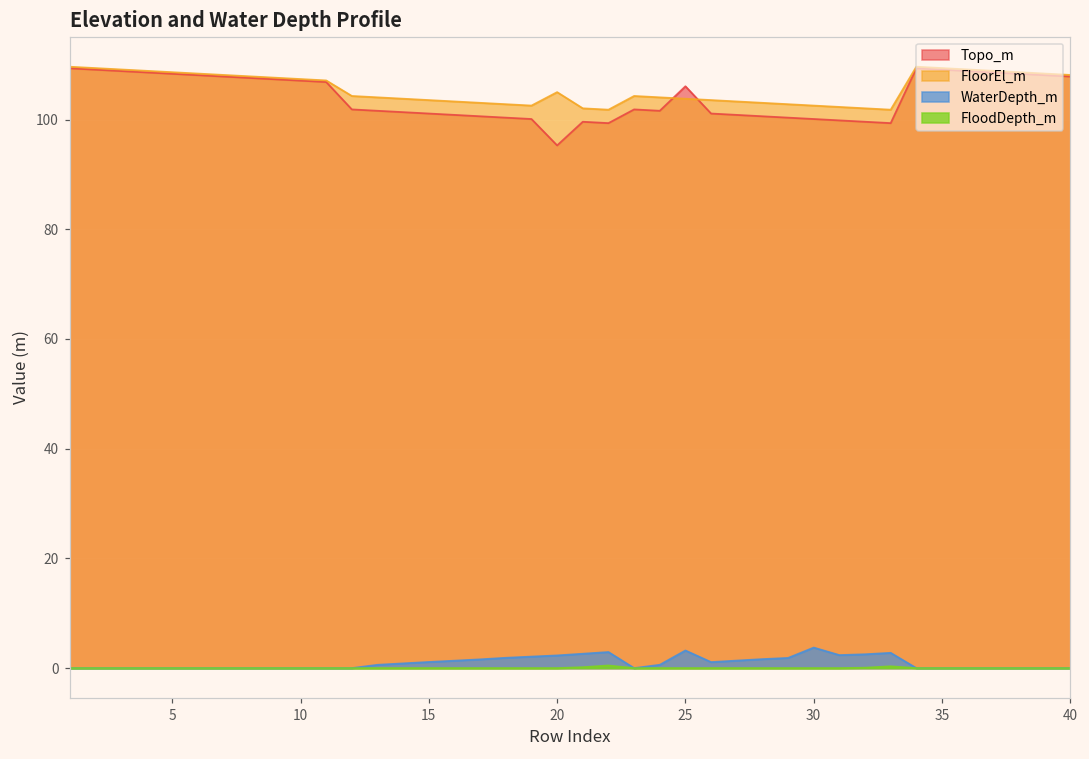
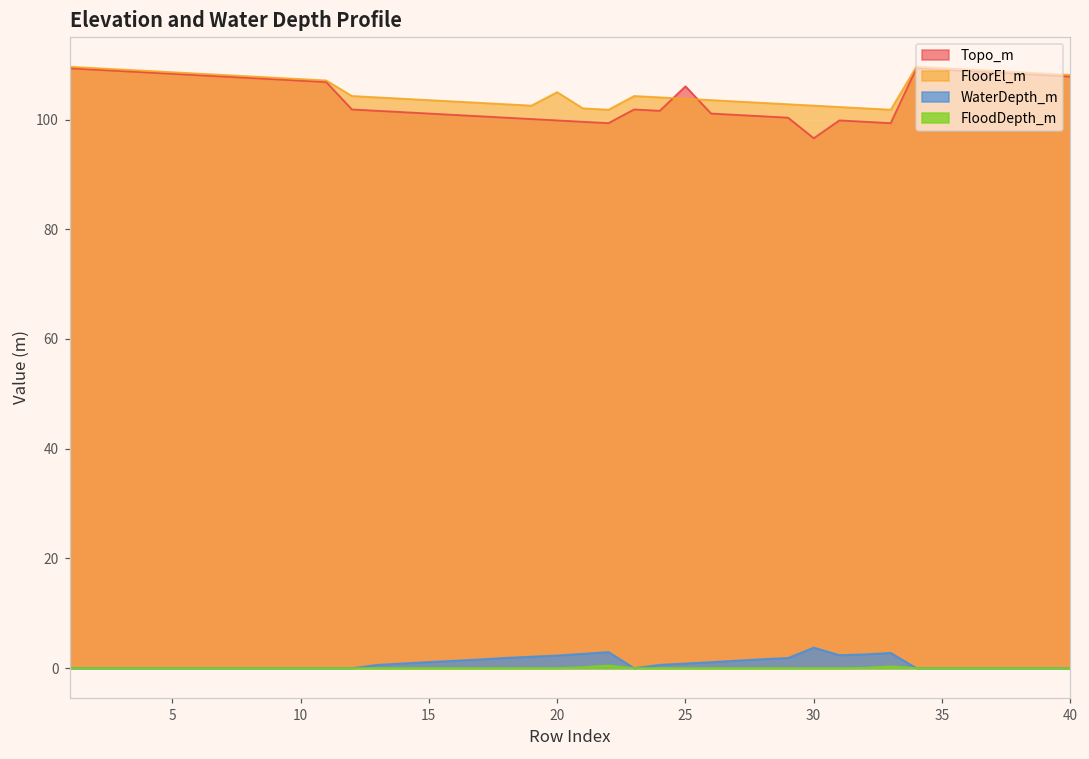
  {
    "Topo_m": {
      "15": 101,
-     "20": 95,
+     "20": 100,
      "25": 106,
-     "30": 100
+     "30": 97
    },
    "FloorEl_m": {
      "15": 104,
      "20": 105,
      "25": 104,
      "30": 103
    },
    "WaterDepth_m": {
      "15": 1,
      "20": 2,
-     "25": 3,
+     "25": 1,
      "30": 4
    },
    "FloodDepth_m": {
      "15": 0,
      "20": 0,
      "25": 0,
      "30": 0
    }
  }
